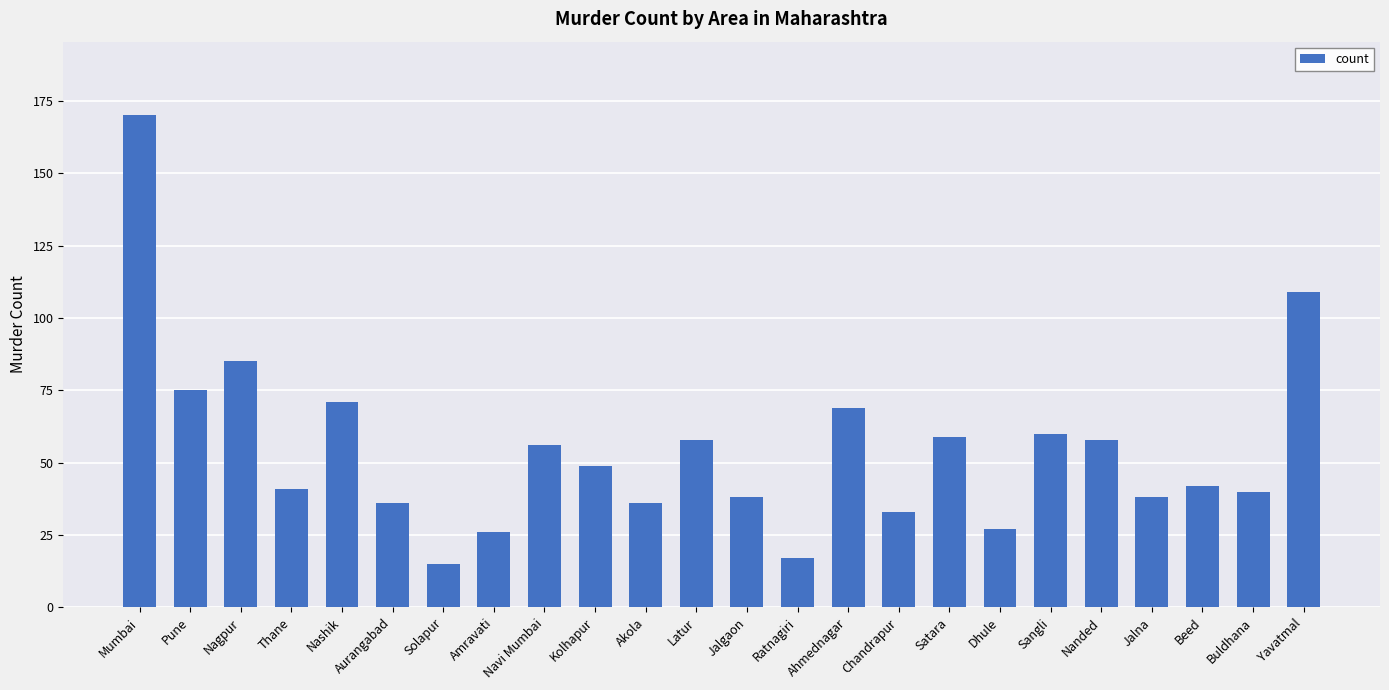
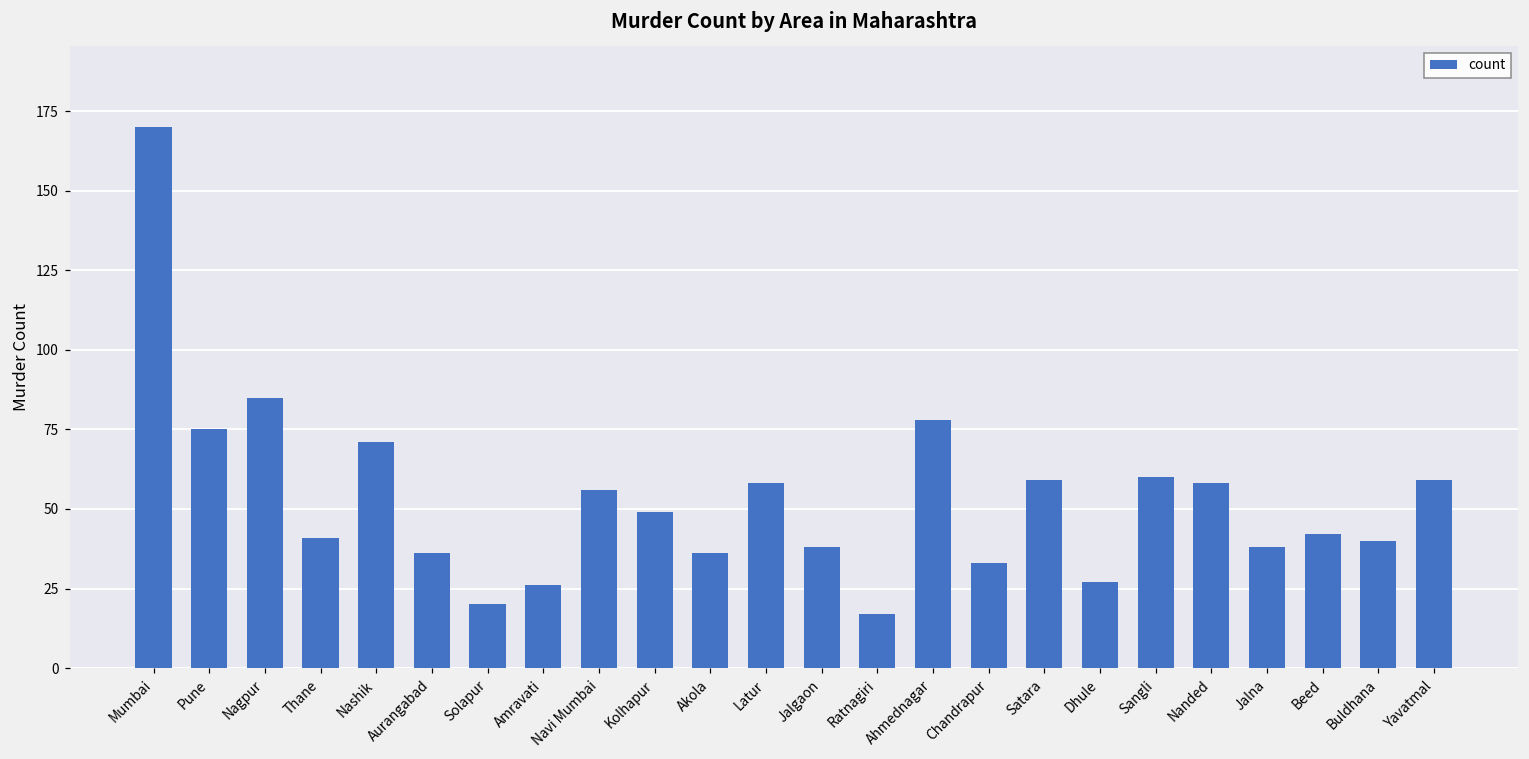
  {
    "Mumbai": 170,
    "Pune": 75,
    "Nagpur": 85,
    "Thane": 41,
    "Nashik": 71,
    "Aurangabad": 36,
-   "Solapur": 15,
+   "Solapur": 20,
    "Amravati": 26,
    "Navi Mumbai": 56,
    "Kolhapur": 49,
    "Akola": 36,
    "Latur": 58,
    "Jalgaon": 38,
    "Ratnagiri": 17,
-   "Ahmednagar": 69,
+   "Ahmednagar": 78,
    "Chandrapur": 33,
    "Satara": 59,
    "Dhule": 27,
    "Sangli": 60,
    "Nanded": 58,
    "Jalna": 38,
    "Beed": 42,
    "Buldhana": 40,
-   "Yavatmal": 109
+   "Yavatmal": 59
  }
